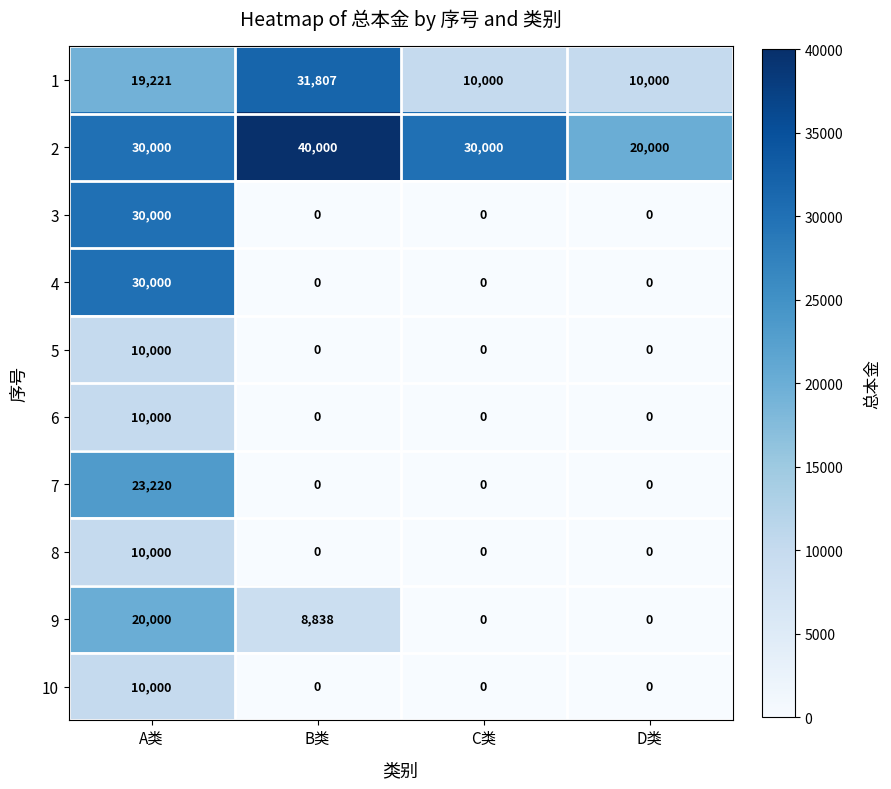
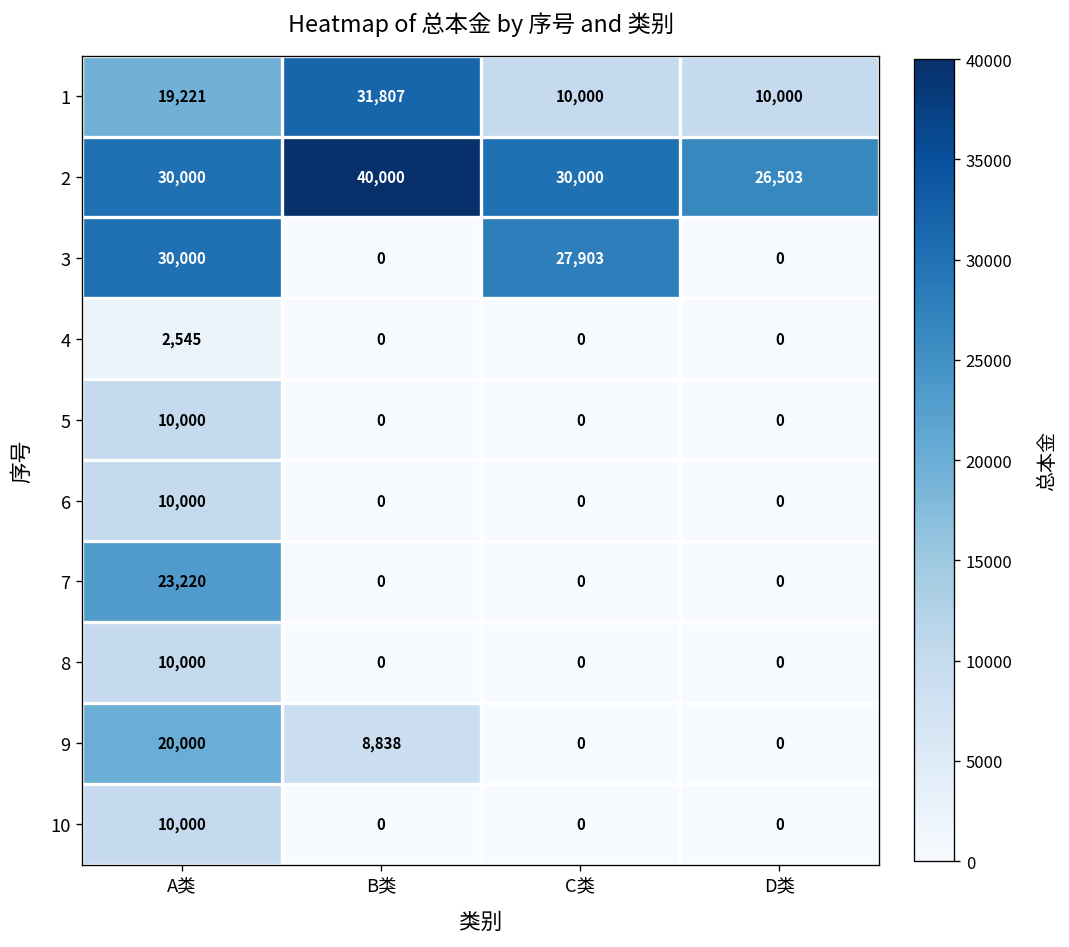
  {
    "1": {
      "A类": "19,221",
      "B类": "31,807",
      "C类": "10,000",
      "D类": "10,000"
    },
    "2": {
      "A类": "30,000",
      "B类": "40,000",
      "C类": "30,000",
-     "D类": "20,000"
+     "D类": "26,503"
    },
    "3": {
      "A类": "30,000",
      "B类": "0",
-     "C类": "0",
+     "C类": "27,903",
      "D类": "0"
    },
    "4": {
-     "A类": "30,000",
+     "A类": "2,545",
      "B类": "0",
      "C类": "0",
      "D类": "0"
    },
    "5": {
      "A类": "10,000",
      "B类": "0",
      "C类": "0",
      "D类": "0"
    },
    "6": {
      "A类": "10,000",
      "B类": "0",
      "C类": "0",
      "D类": "0"
    },
    "7": {
      "A类": "23,220",
      "B类": "0",
      "C类": "0",
      "D类": "0"
    },
    "8": {
      "A类": "10,000",
      "B类": "0",
      "C类": "0",
      "D类": "0"
    },
    "9": {
      "A类": "20,000",
      "B类": "8,838",
      "C类": "0",
      "D类": "0"
    },
    "10": {
      "A类": "10,000",
      "B类": "0",
      "C类": "0",
      "D类": "0"
    }
  }
